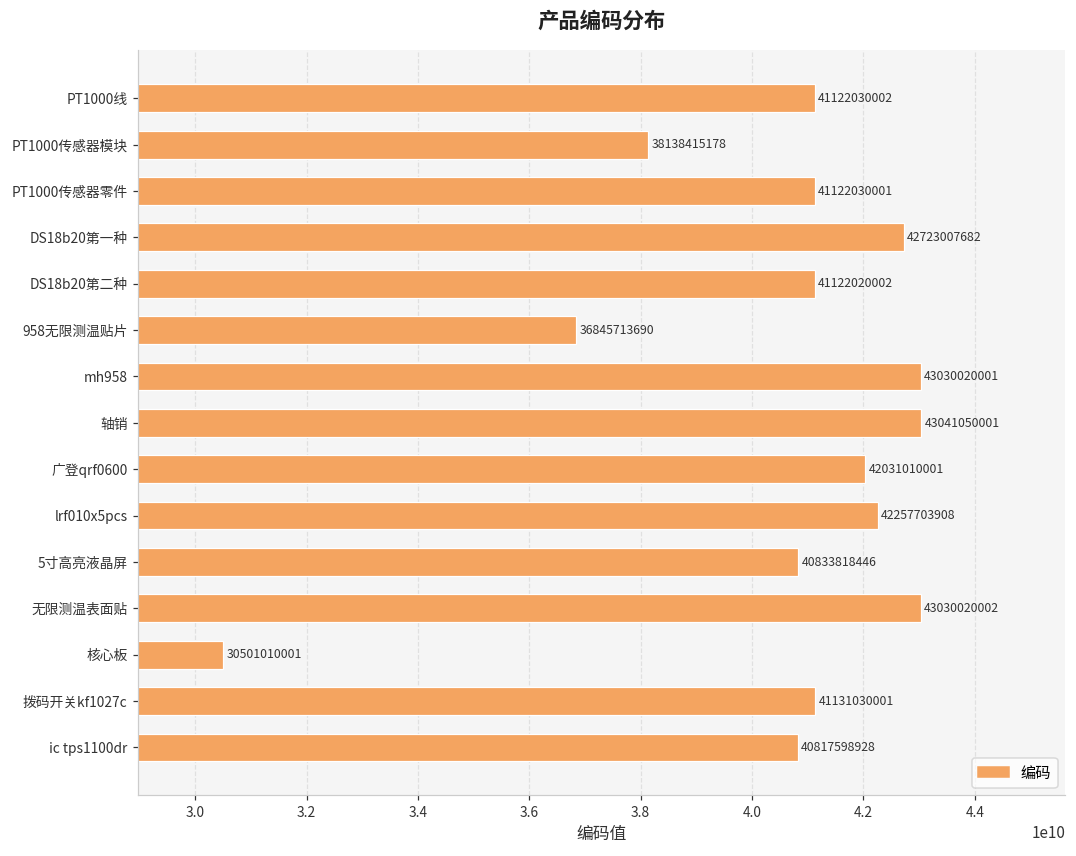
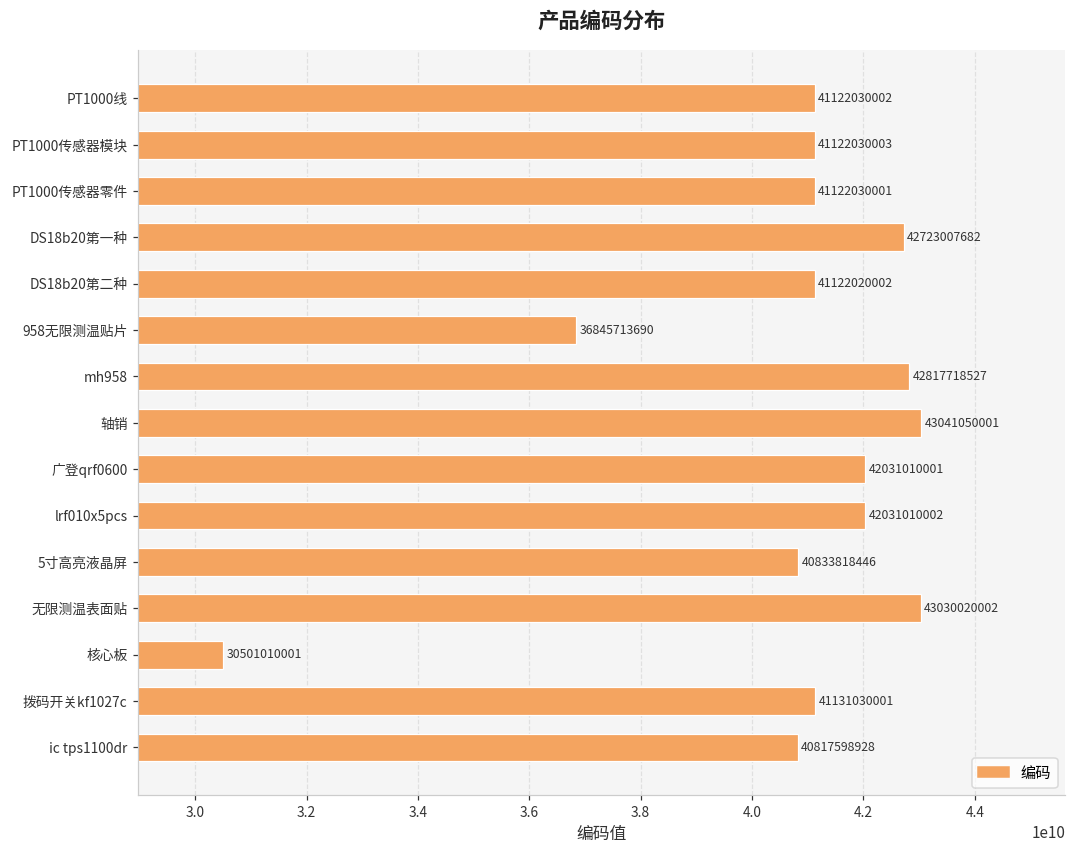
  {
    "PT1000线": 41122030002,
-   "PT1000传感器模块": 38138415178,
+   "PT1000传感器模块": 41122030003,
    "PT1000传感器零件": 41122030001,
    "DS18b20第一种": 42723007682,
    "DS18b20第二种": 41122020002,
    "958无限测温贴片": 36845713690,
-   "mh958": 43030020001,
+   "mh958": 42817718527,
    "轴销": 43041050001,
    "广登qrf0600": 42031010001,
-   "lrf010x5pcs": 42257703908,
+   "lrf010x5pcs": 42031010002,
    "5寸高亮液晶屏": 40833818446,
    "无限测温表面贴": 43030020002,
    "核心板": 30501010001,
    "拨码开关kf1027c": 41131030001,
    "ic tps1100dr": 40817598928
  }
